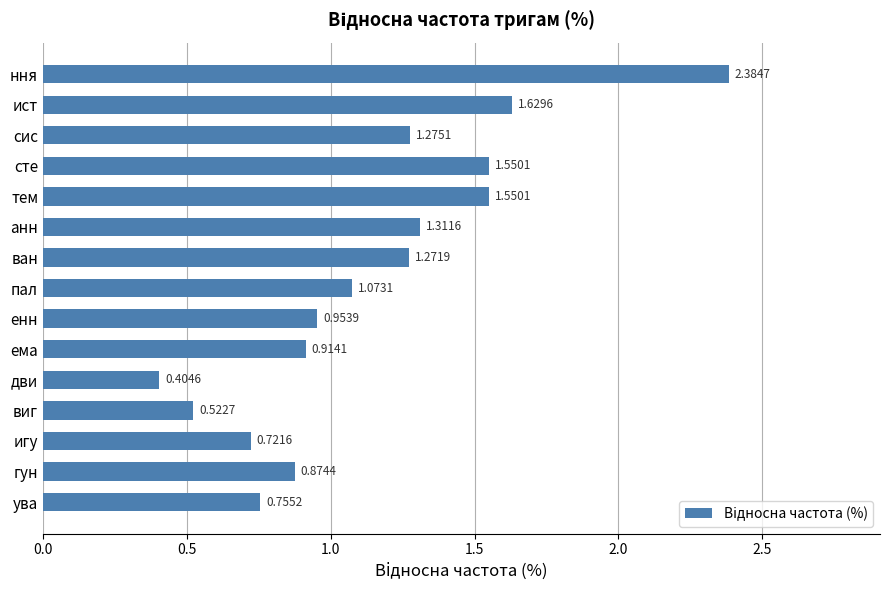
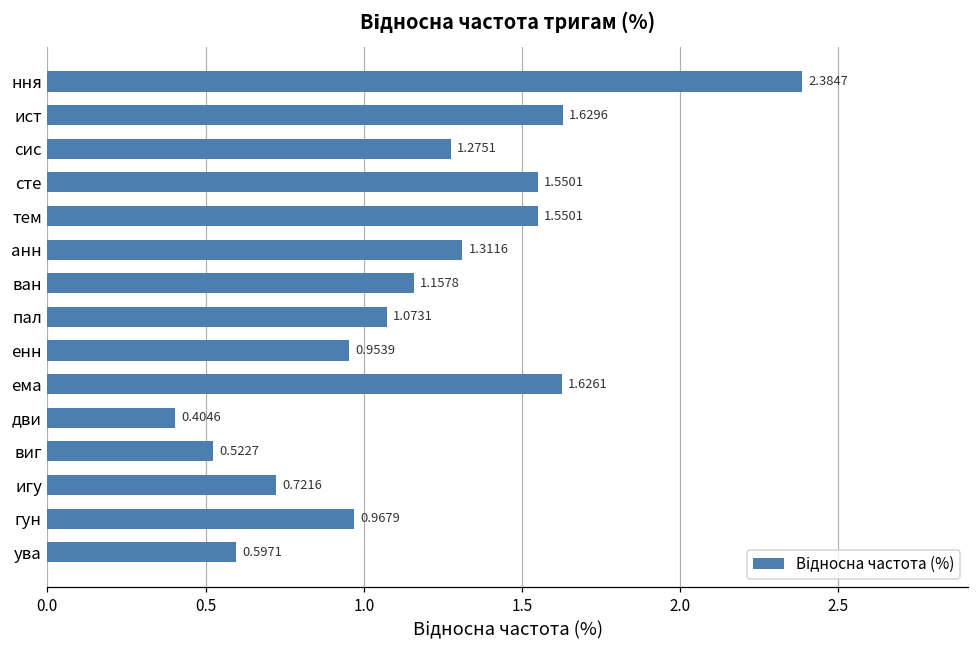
  {
    "ння": 2.3847,
    "ист": 1.6296,
    "сис": 1.2751,
    "сте": 1.5501,
    "тем": 1.5501,
    "анн": 1.3116,
-   "ван": 1.2719,
+   "ван": 1.1578,
    "пал": 1.0731,
    "енн": 0.9539,
-   "ема": 0.9141,
+   "ема": 1.6261,
    "дви": 0.4046,
    "виг": 0.5227,
    "игу": 0.7216,
-   "гун": 0.8744,
-   "ува": 0.7552
+   "гун": 0.9679,
+   "ува": 0.5971
  }
